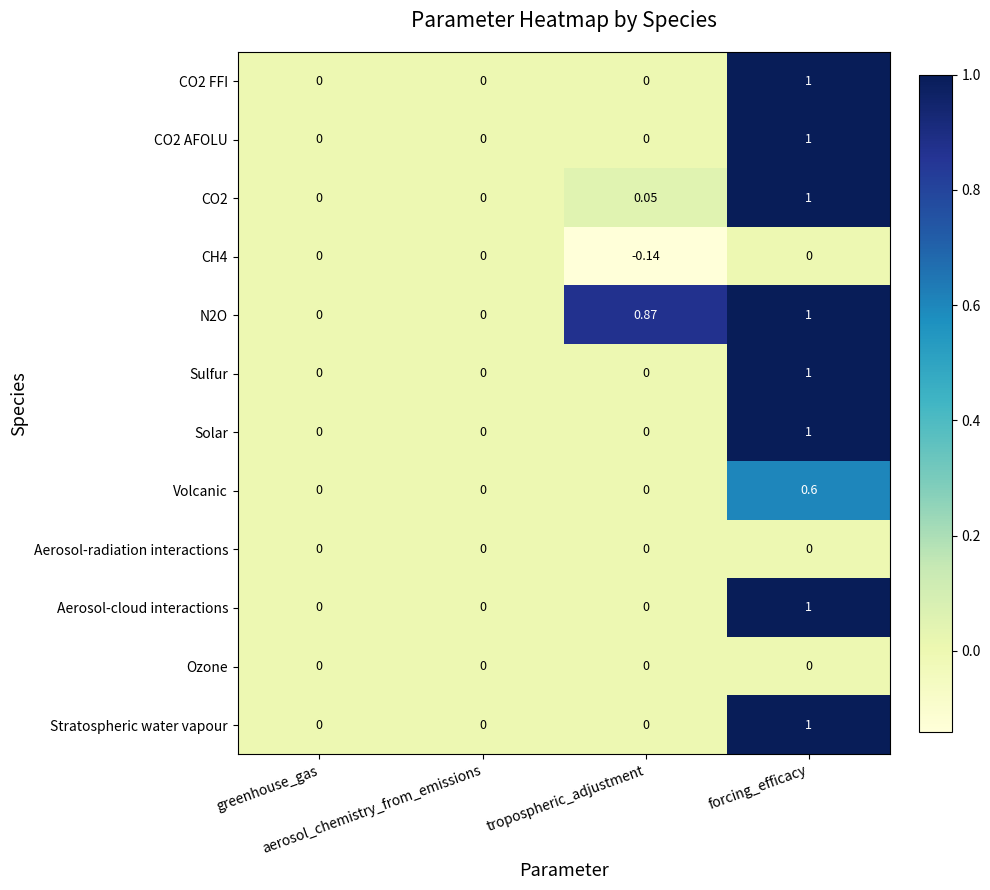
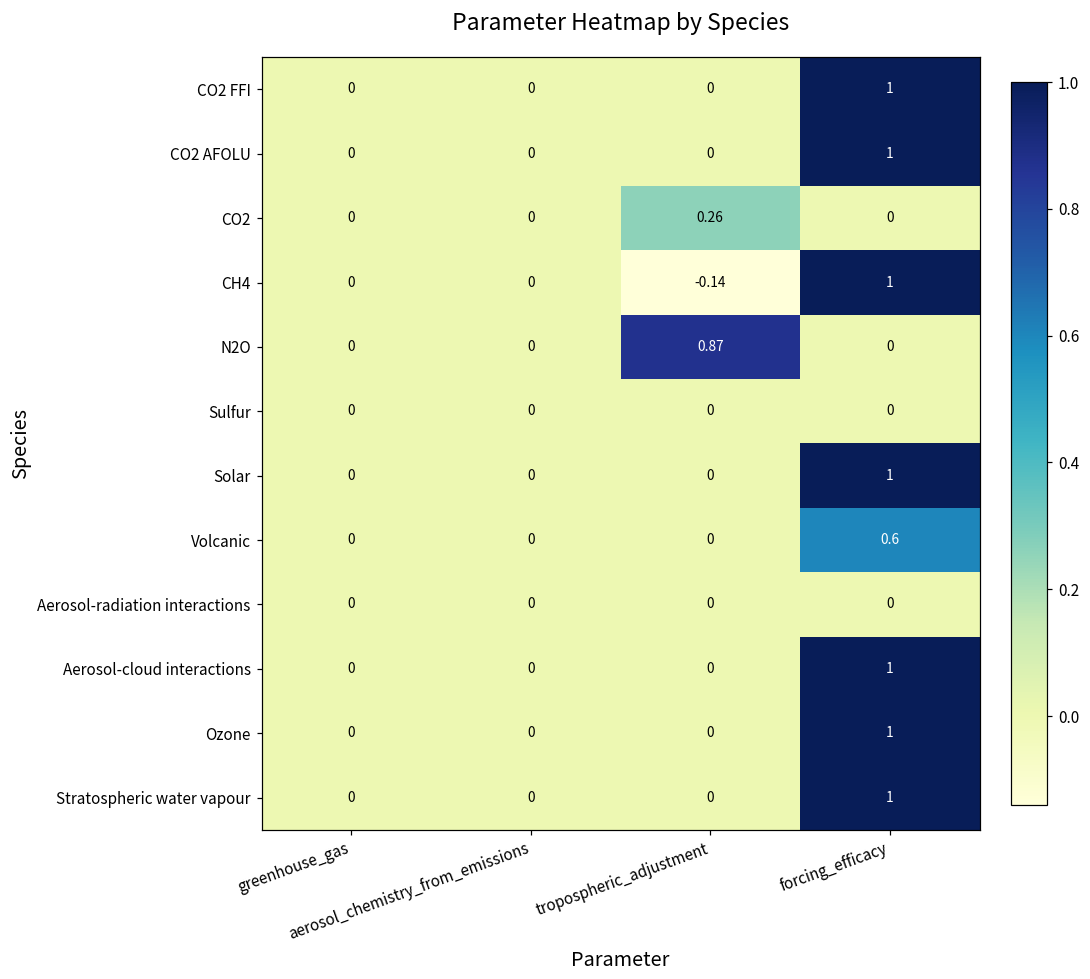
  {
    "CO2 FFI": {
      "greenhouse_gas": 0,
      "aerosol_chemistry_from_emissions": 0,
      "tropospheric_adjustment": 0,
      "forcing_efficacy": 1
    },
    "CO2 AFOLU": {
      "greenhouse_gas": 0,
      "aerosol_chemistry_from_emissions": 0,
      "tropospheric_adjustment": 0,
      "forcing_efficacy": 1
    },
    "CO2": {
      "greenhouse_gas": 0,
      "aerosol_chemistry_from_emissions": 0,
-     "tropospheric_adjustment": 0.05,
-     "forcing_efficacy": 1
+     "tropospheric_adjustment": 0.26,
+     "forcing_efficacy": 0
    },
    "CH4": {
      "greenhouse_gas": 0,
      "aerosol_chemistry_from_emissions": 0,
      "tropospheric_adjustment": -0.14,
-     "forcing_efficacy": 0
+     "forcing_efficacy": 1
    },
    "N2O": {
      "greenhouse_gas": 0,
      "aerosol_chemistry_from_emissions": 0,
      "tropospheric_adjustment": 0.87,
-     "forcing_efficacy": 1
+     "forcing_efficacy": 0
    },
    "Sulfur": {
      "greenhouse_gas": 0,
      "aerosol_chemistry_from_emissions": 0,
      "tropospheric_adjustment": 0,
-     "forcing_efficacy": 1
+     "forcing_efficacy": 0
    },
    "Solar": {
      "greenhouse_gas": 0,
      "aerosol_chemistry_from_emissions": 0,
      "tropospheric_adjustment": 0,
      "forcing_efficacy": 1
    },
    "Volcanic": {
      "greenhouse_gas": 0,
      "aerosol_chemistry_from_emissions": 0,
      "tropospheric_adjustment": 0,
      "forcing_efficacy": 0.6
    },
    "Aerosol-radiation interactions": {
      "greenhouse_gas": 0,
      "aerosol_chemistry_from_emissions": 0,
      "tropospheric_adjustment": 0,
      "forcing_efficacy": 0
    },
    "Aerosol-cloud interactions": {
      "greenhouse_gas": 0,
      "aerosol_chemistry_from_emissions": 0,
      "tropospheric_adjustment": 0,
      "forcing_efficacy": 1
    },
    "Ozone": {
      "greenhouse_gas": 0,
      "aerosol_chemistry_from_emissions": 0,
      "tropospheric_adjustment": 0,
-     "forcing_efficacy": 0
+     "forcing_efficacy": 1
    },
    "Stratospheric water vapour": {
      "greenhouse_gas": 0,
      "aerosol_chemistry_from_emissions": 0,
      "tropospheric_adjustment": 0,
      "forcing_efficacy": 1
    }
  }
